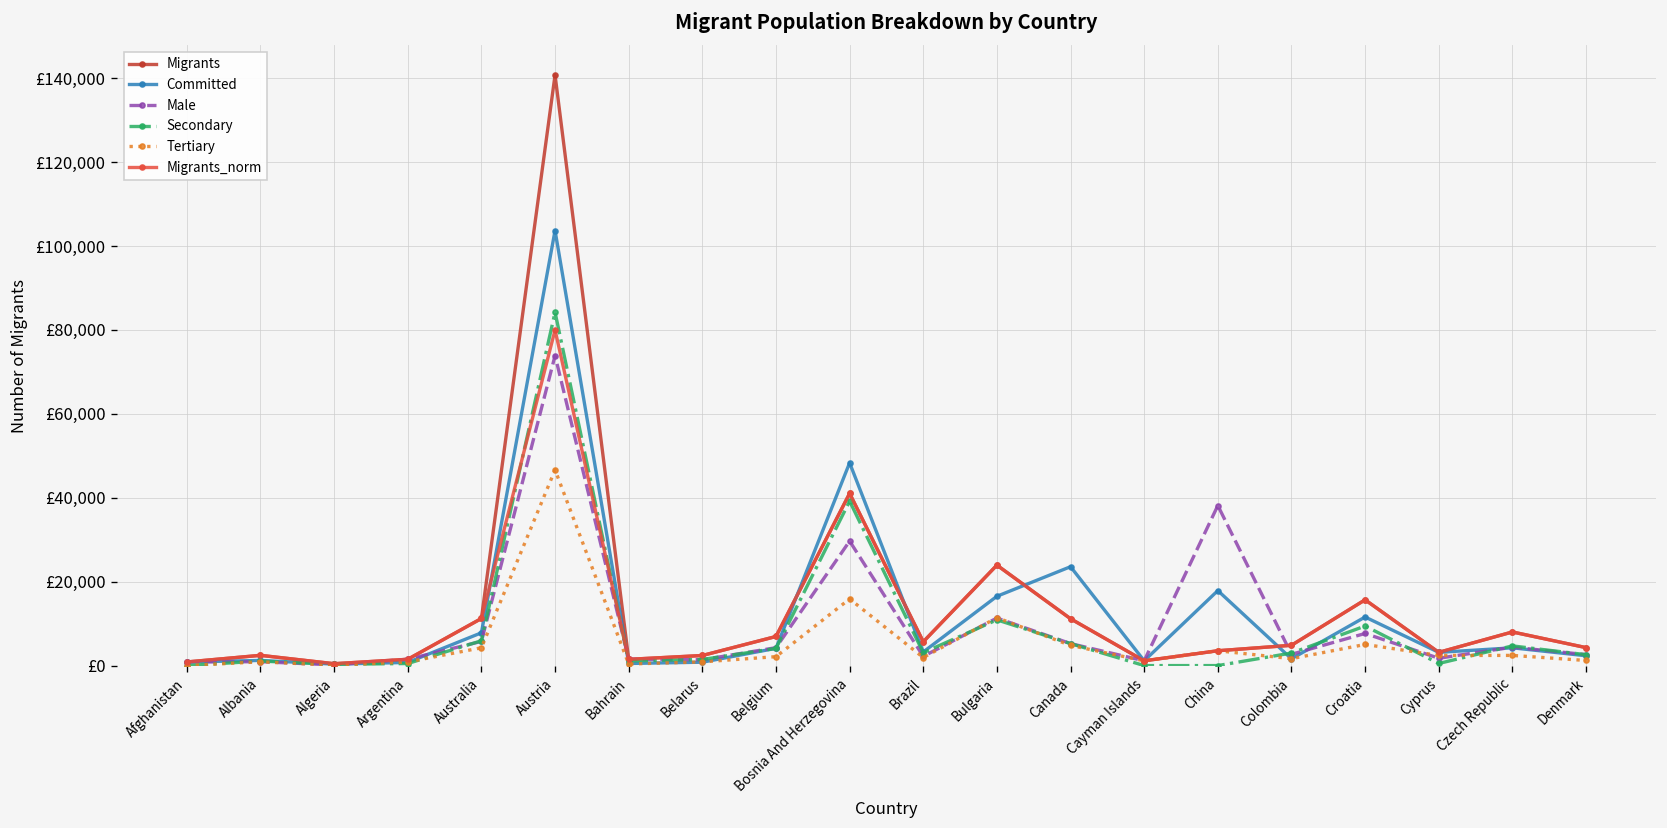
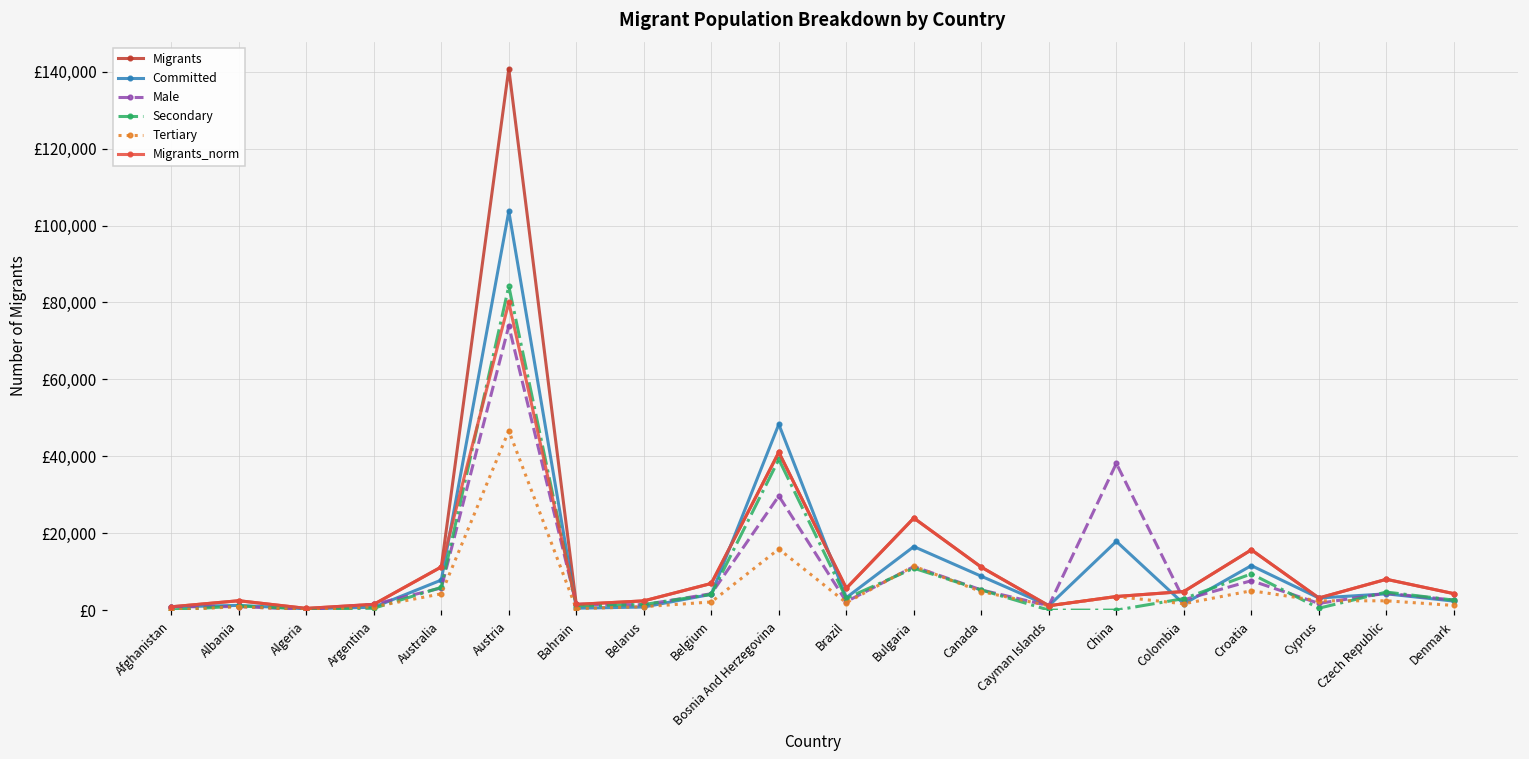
  {
    "Committed": {
      "Australia": "£8,000",
      "Austria": "£104,000",
      "Bosnia And Herzegovina": "£48,000",
      "Bulgaria": "£17,000",
-     "Canada": "£24,000",
+     "Canada": "£9,000",
      "China": "£18,000",
      "Croatia": "£12,000"
    },
    "Male": {
      "Austria": "£74,000",
      "Bosnia And Herzegovina": "£30,000",
      "China": "£38,000",
      "Croatia": "£8,000"
    },
    "Secondary": {
      "Austria": "£84,000",
      "Bosnia And Herzegovina": "£39,000",
      "Cayman Islands": "£0",
      "China": "£0",
      "Croatia": "£9,000",
      "Cyprus": "£0"
    }
  }
